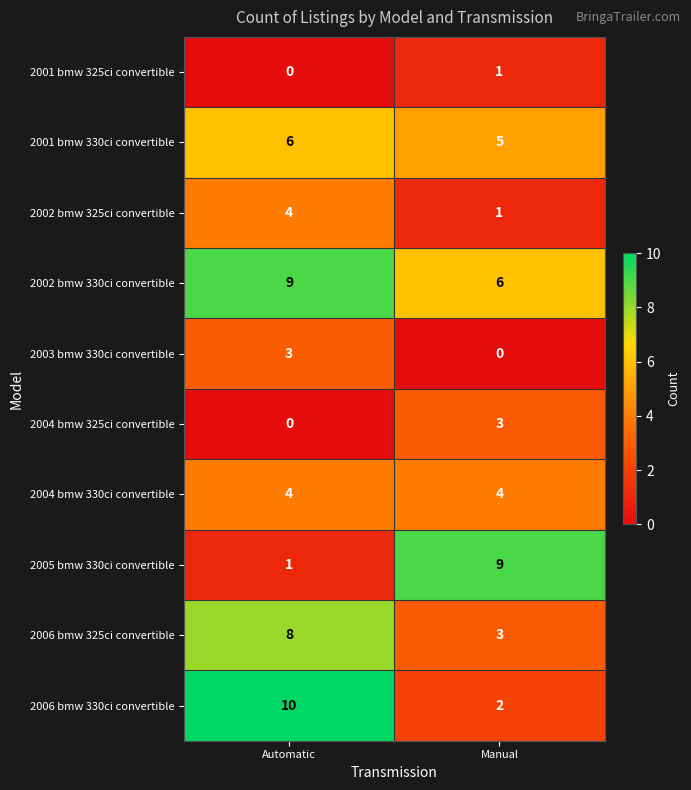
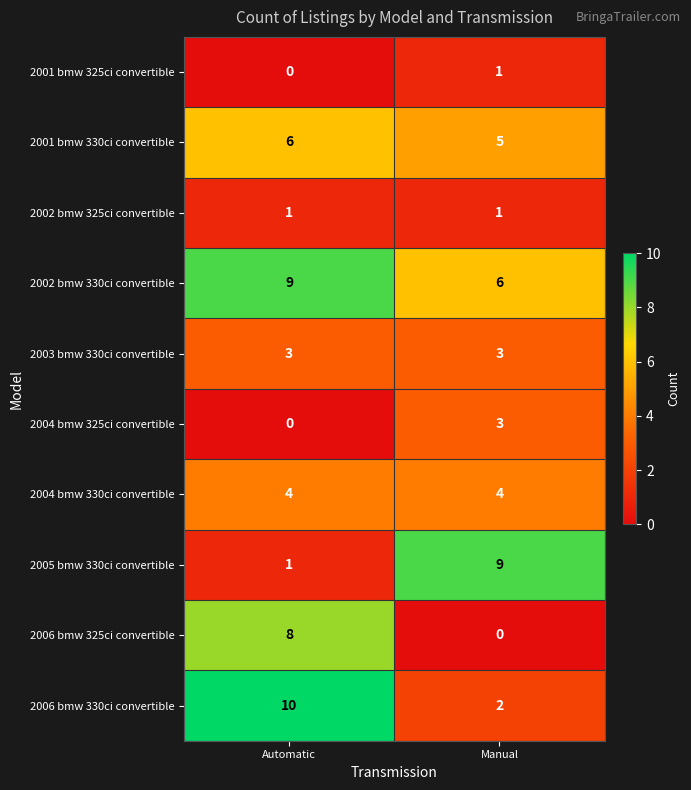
  {
    "2001 bmw 325ci convertible": {
      "Automatic": 0,
      "Manual": 1
    },
    "2001 bmw 330ci convertible": {
      "Automatic": 6,
      "Manual": 5
    },
    "2002 bmw 325ci convertible": {
-     "Automatic": 4,
+     "Automatic": 1,
      "Manual": 1
    },
    "2002 bmw 330ci convertible": {
      "Automatic": 9,
      "Manual": 6
    },
    "2003 bmw 330ci convertible": {
      "Automatic": 3,
-     "Manual": 0
+     "Manual": 3
    },
    "2004 bmw 325ci convertible": {
      "Automatic": 0,
      "Manual": 3
    },
    "2004 bmw 330ci convertible": {
      "Automatic": 4,
      "Manual": 4
    },
    "2005 bmw 330ci convertible": {
      "Automatic": 1,
      "Manual": 9
    },
    "2006 bmw 325ci convertible": {
      "Automatic": 8,
-     "Manual": 3
+     "Manual": 0
    },
    "2006 bmw 330ci convertible": {
      "Automatic": 10,
      "Manual": 2
    }
  }
